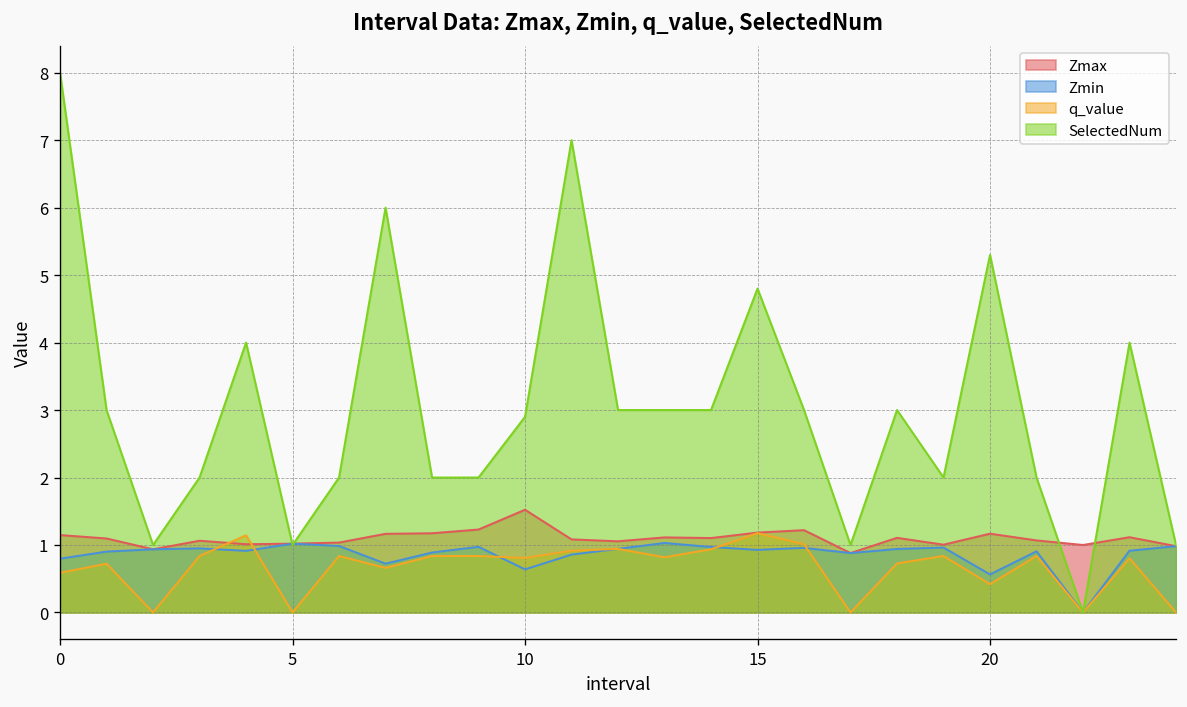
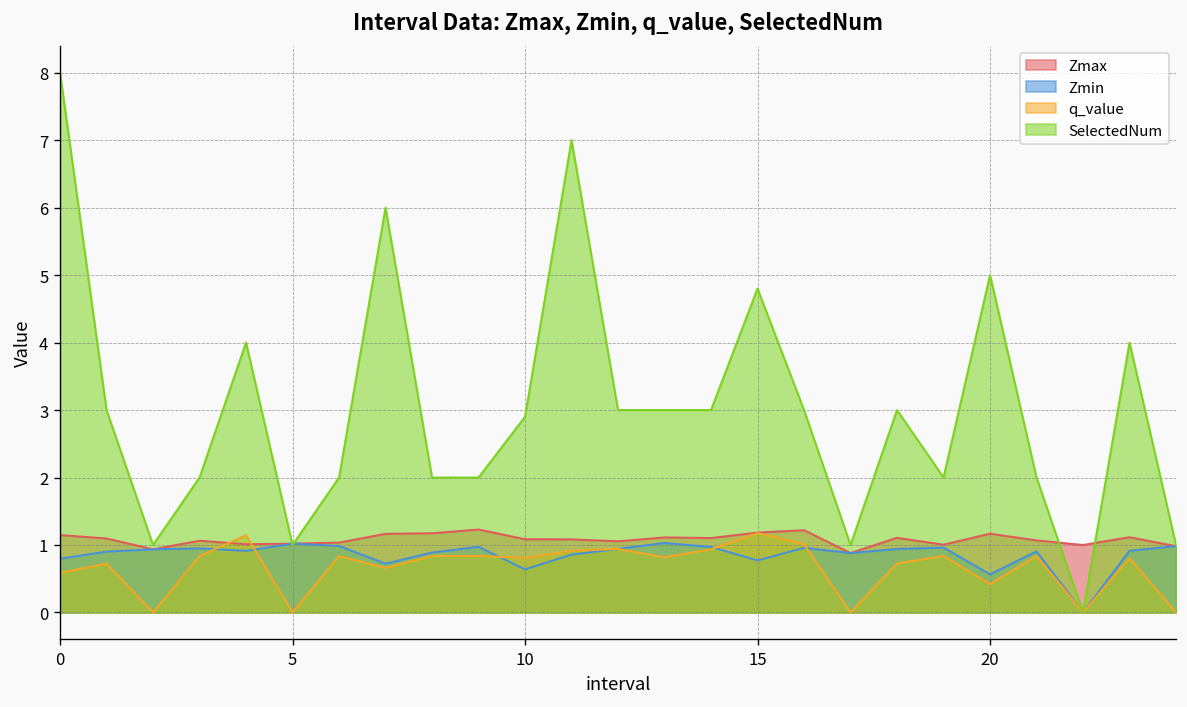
  {
    "Zmax": {
      "0": 1.1,
-     "10": 1.5,
+     "10": 1.1,
      "20": 1.2
    },
    "Zmin": {
      "0": 0.8,
      "10": 0.6,
-     "15": 0.9,
+     "15": 0.8,
      "20": 0.6
    },
    "q_value": {
      "0": 0.6,
      "5": 0.0,
      "10": 0.8,
      "20": 0.4
    },
    "SelectedNum": {
      "0": 8.0,
      "10": 2.9,
      "15": 4.8,
-     "20": 5.3
+     "20": 5.0
    }
  }
